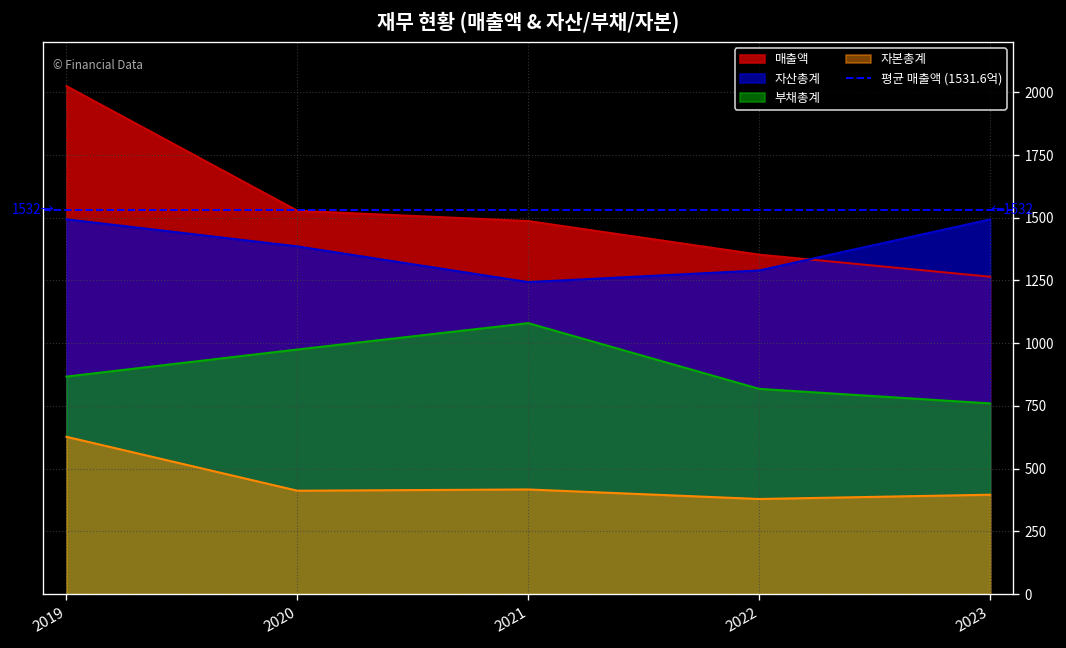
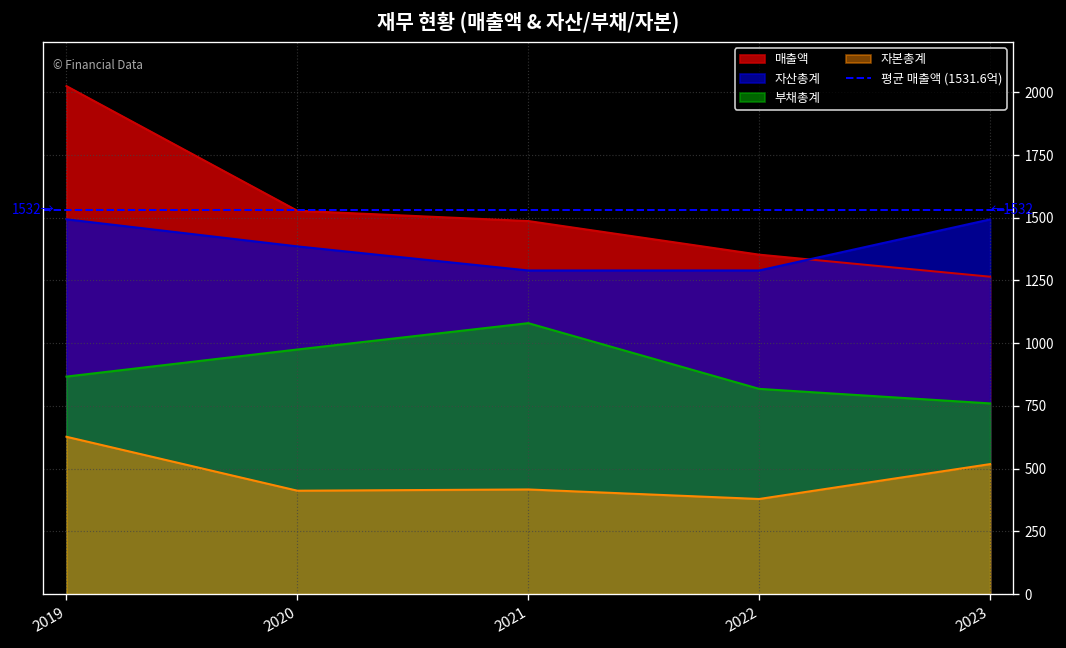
  {
    "매출액": {
      "2019": 2030,
      "2020": 1530,
      "2021": 1490,
      "2022": 1350,
      "2023": 1270
    },
    "자산총계": {
      "2020": 1390,
-     "2021": 1240,
+     "2021": 1290,
      "2022": 1290
    },
    "부채총계": {
      "2019": 870,
      "2020": 980,
      "2021": 1080,
      "2022": 820,
      "2023": 760
    },
    "자본총계": {
      "2019": 630,
      "2020": 410,
      "2021": 420,
      "2022": 380,
-     "2023": 400
+     "2023": 520
    }
  }
